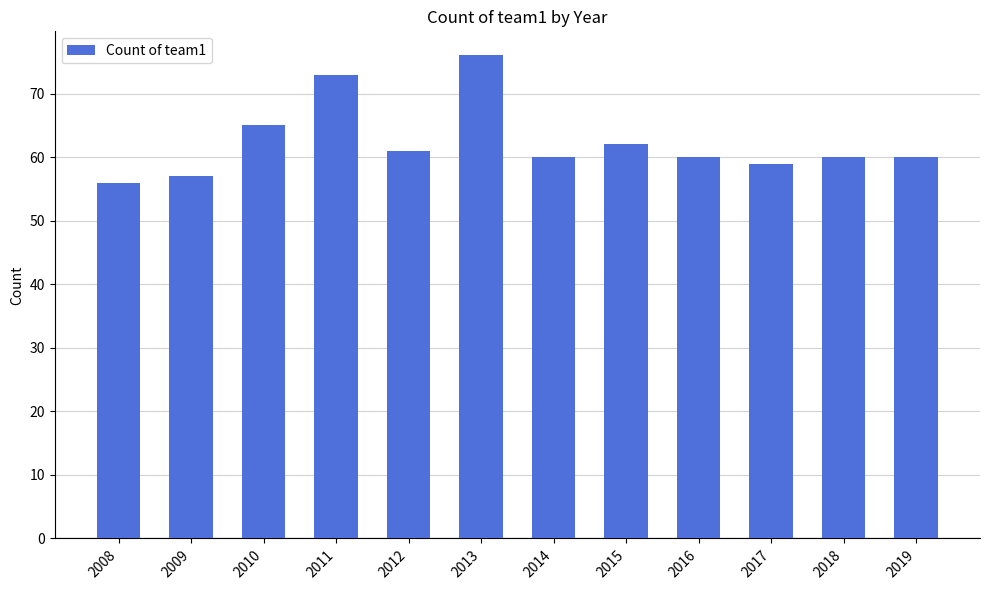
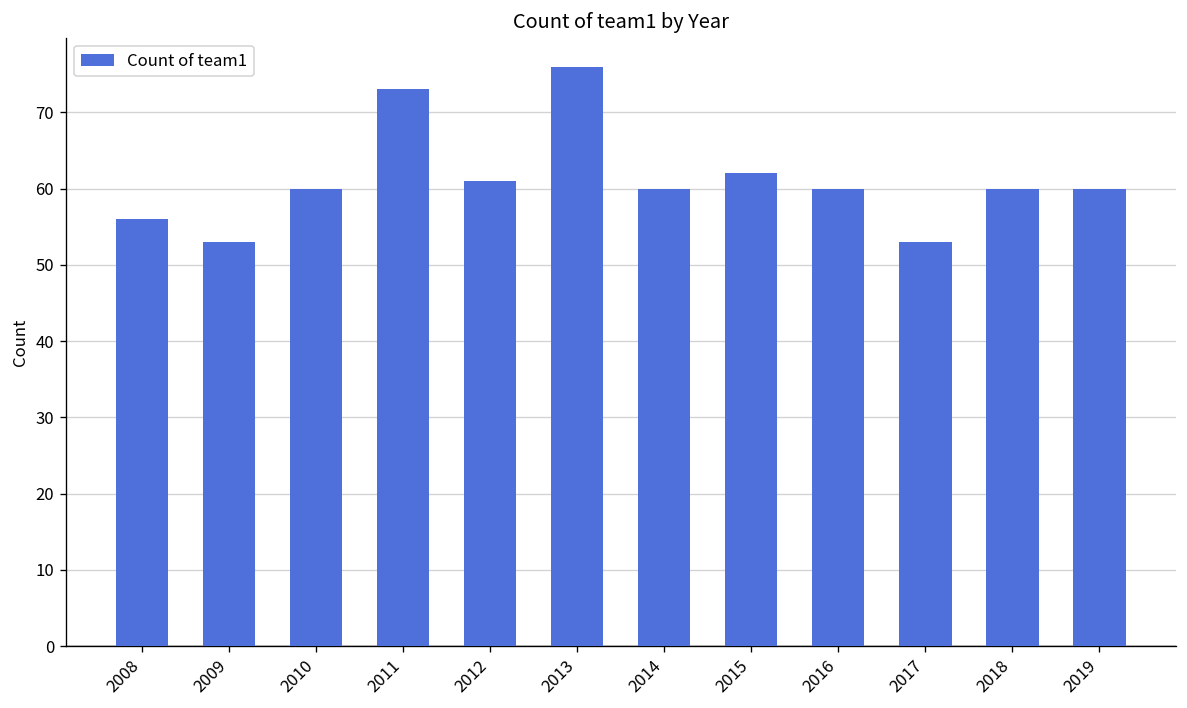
  {
    "2008": 56,
-   "2009": 57,
-   "2010": 65,
+   "2009": 53,
+   "2010": 60,
    "2011": 73,
    "2012": 61,
    "2013": 76,
    "2014": 60,
    "2015": 62,
    "2016": 60,
-   "2017": 59,
+   "2017": 53,
    "2018": 60,
    "2019": 60
  }
